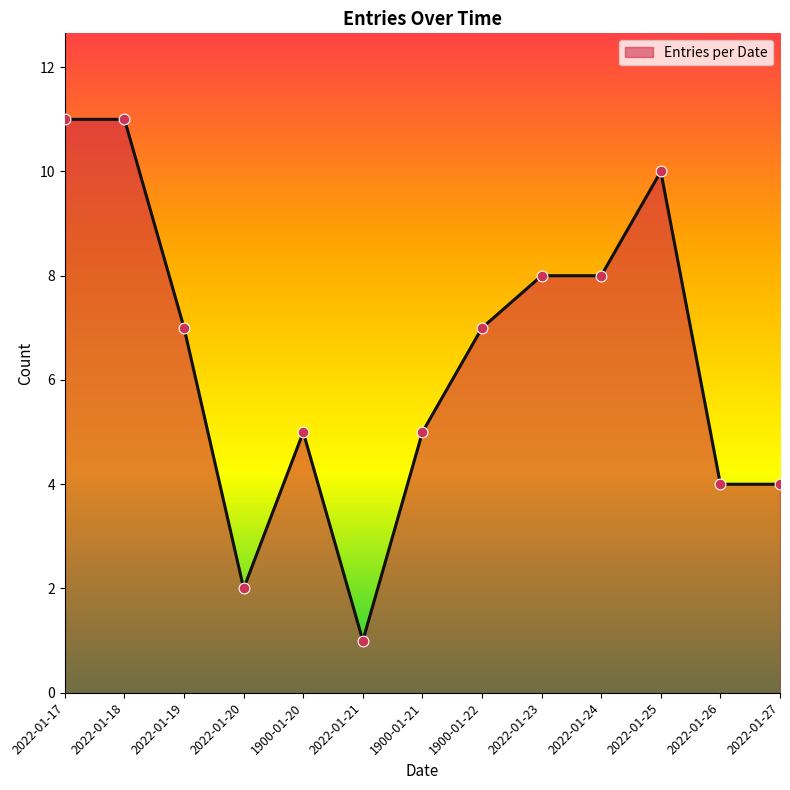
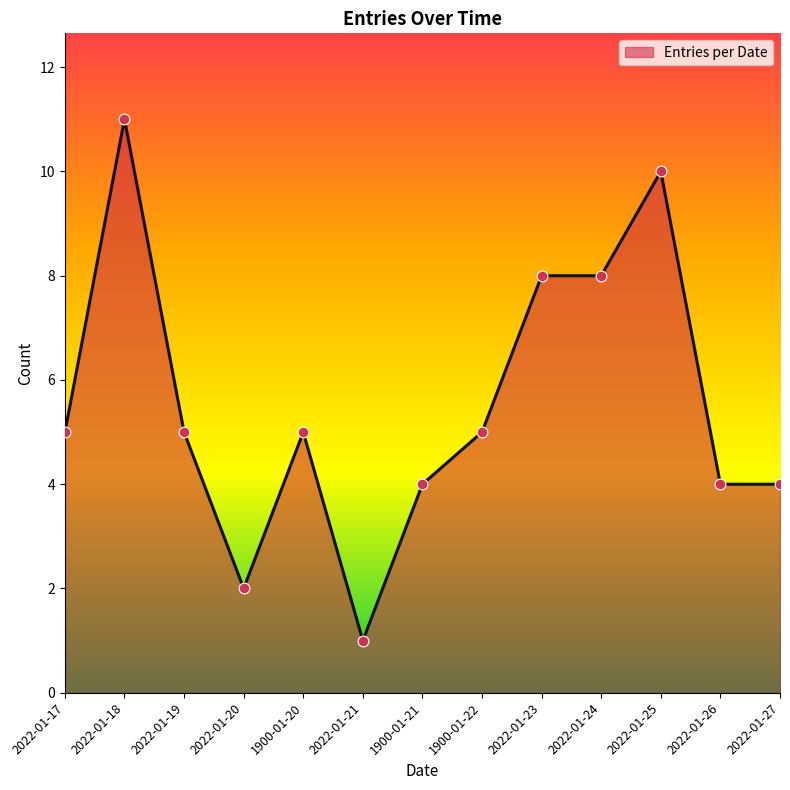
  {
-   "2022-01-17": 11,
+   "2022-01-17": 5,
    "2022-01-18": 11,
-   "2022-01-19": 7,
+   "2022-01-19": 5,
    "2022-01-20": 2,
    "1900-01-20": 5,
    "2022-01-21": 1,
-   "1900-01-21": 5,
-   "1900-01-22": 7,
+   "1900-01-21": 4,
+   "1900-01-22": 5,
    "2022-01-23": 8,
    "2022-01-24": 8,
    "2022-01-25": 10,
    "2022-01-26": 4,
    "2022-01-27": 4
  }
